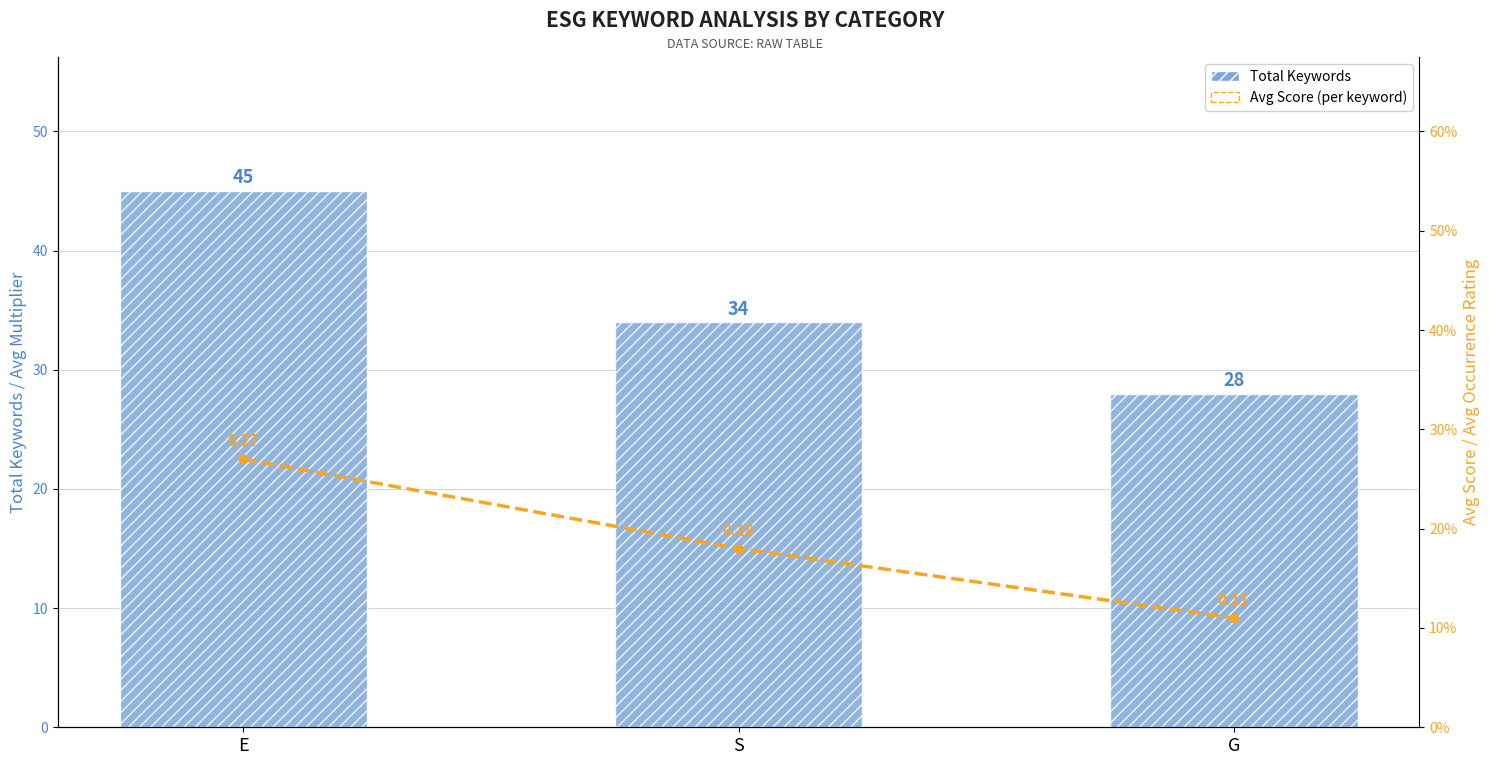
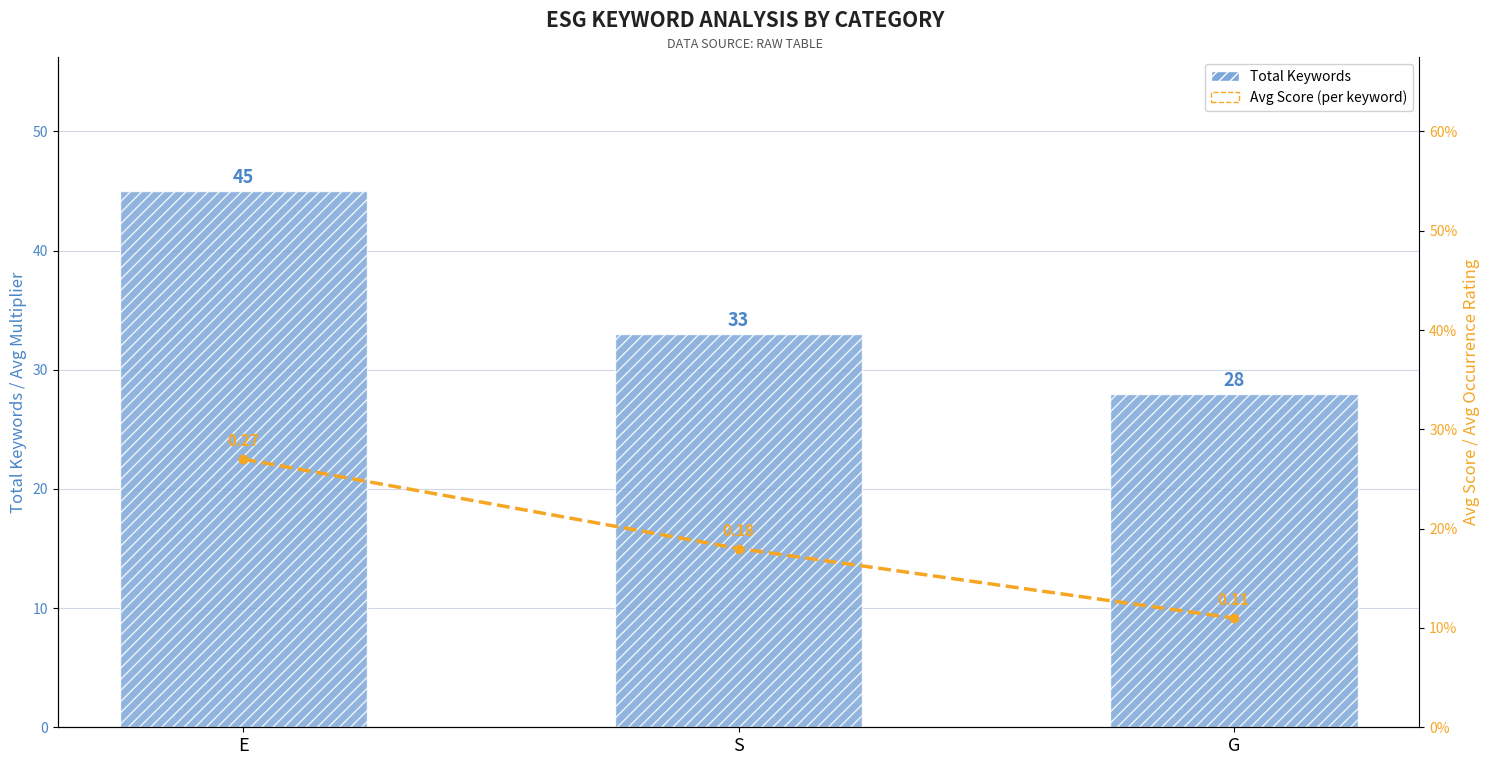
  {
    "Total Keywords": {
      "E": 45,
-     "S": 34,
+     "S": 33,
      "G": 28
    }
  }
